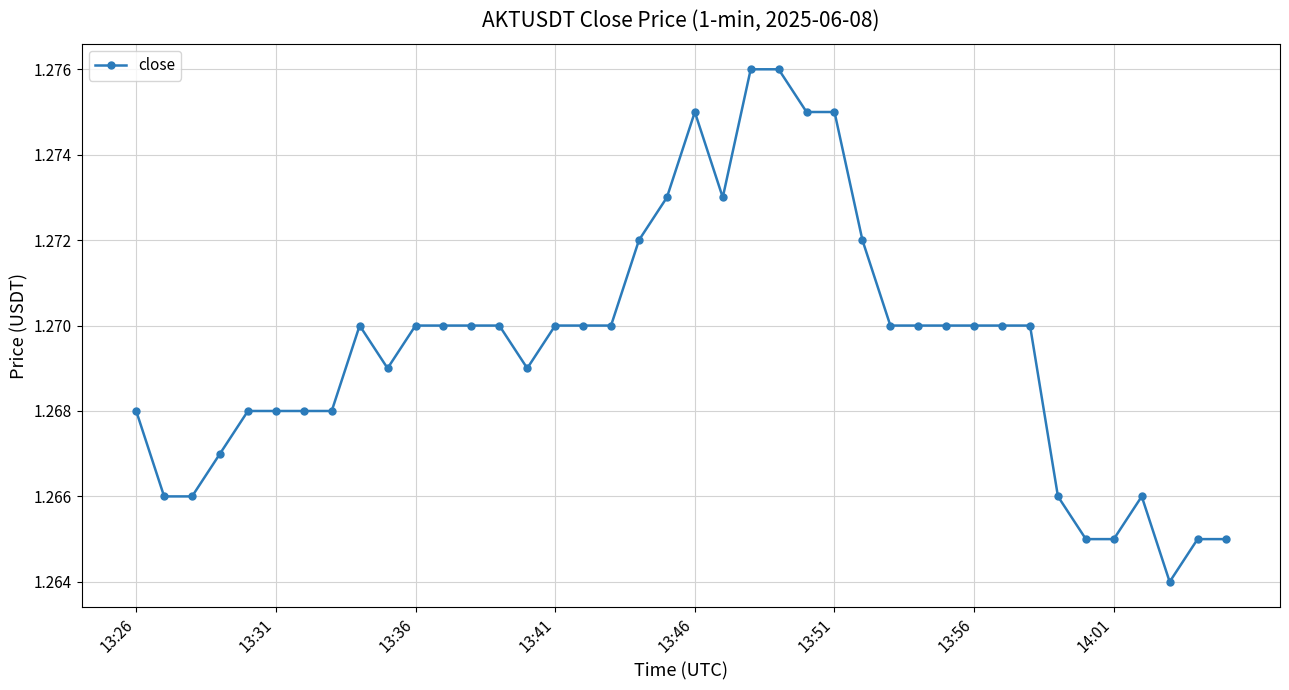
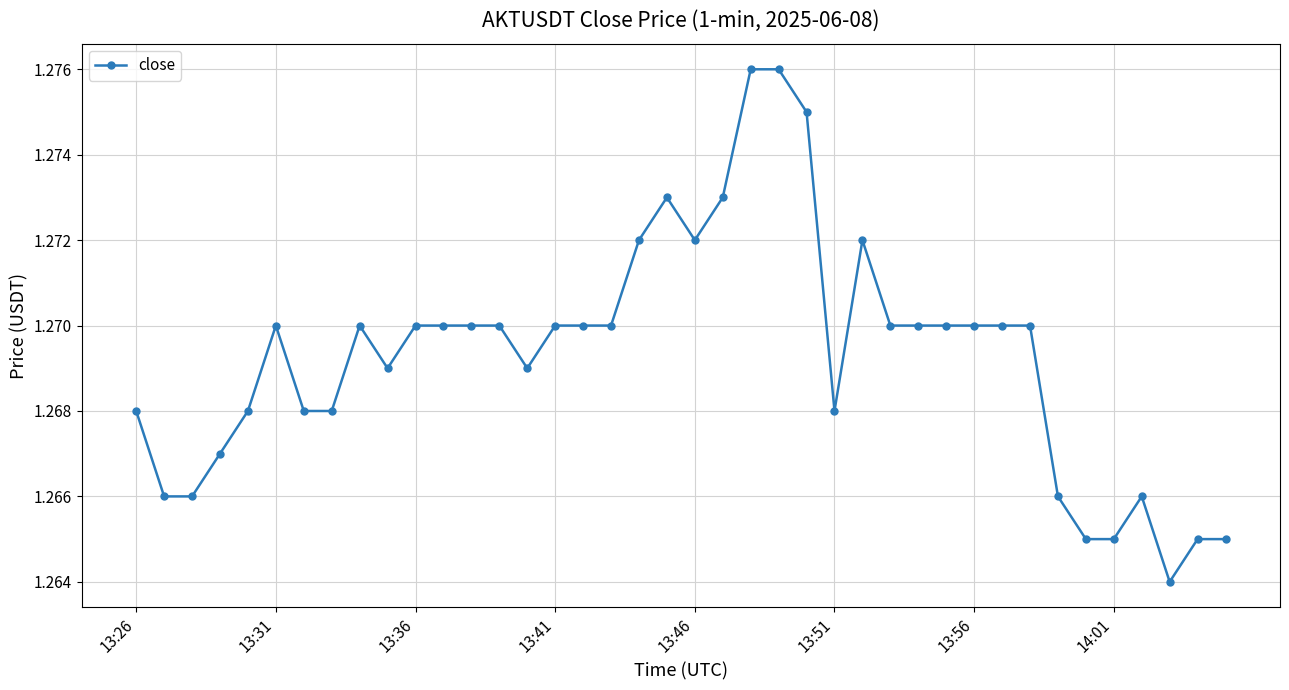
  {
    "13:26": 1.268,
-   "13:31": 1.268,
+   "13:31": 1.270,
    "13:36": 1.270,
    "13:41": 1.270,
-   "13:46": 1.275,
-   "13:51": 1.275,
+   "13:46": 1.272,
+   "13:51": 1.268,
    "13:56": 1.270,
    "14:01": 1.265
  }
